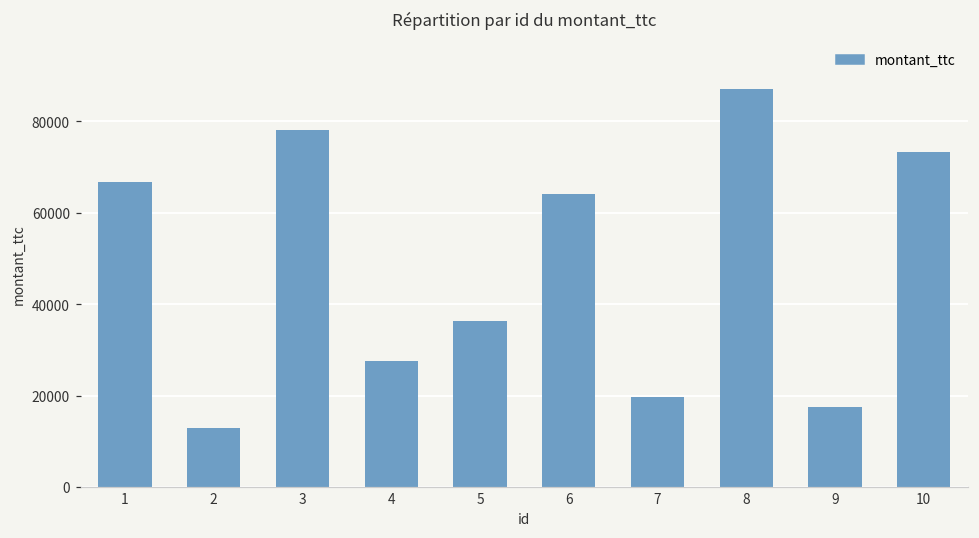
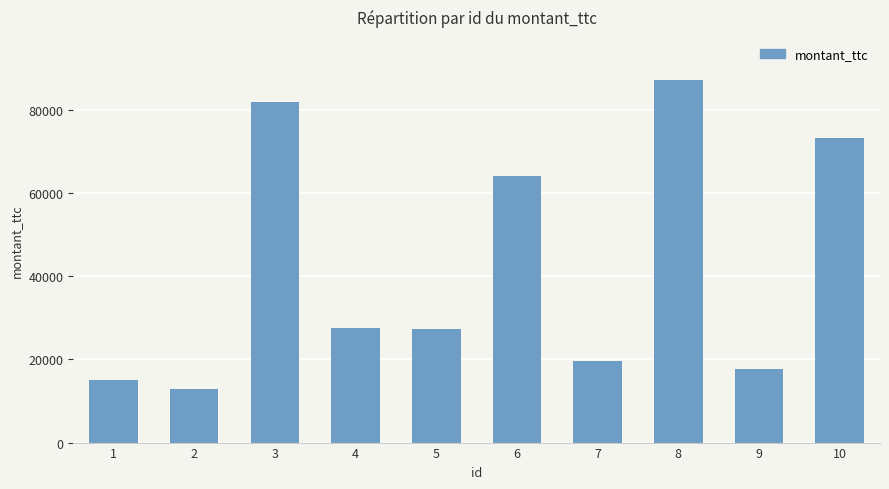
  {
-   "1": 67000,
+   "1": 15000,
    "2": 13000,
-   "3": 78000,
+   "3": 82000,
    "4": 28000,
-   "5": 36000,
+   "5": 27000,
    "6": 64000,
    "7": 20000,
    "8": 87000,
    "9": 18000,
    "10": 73000
  }
